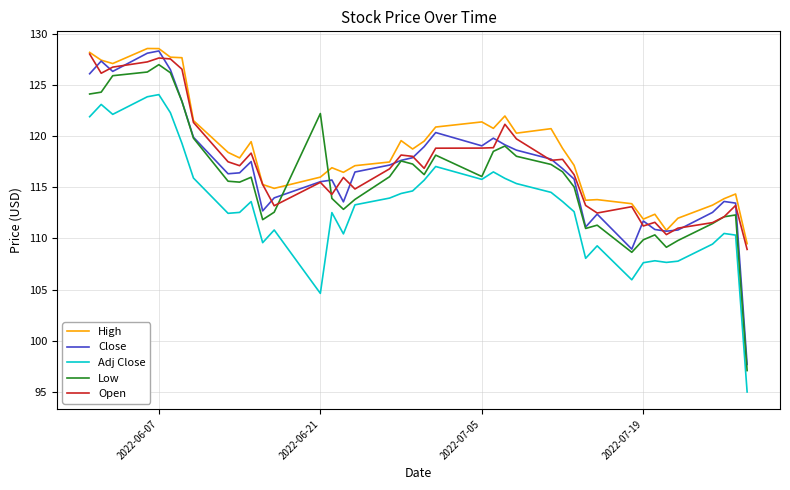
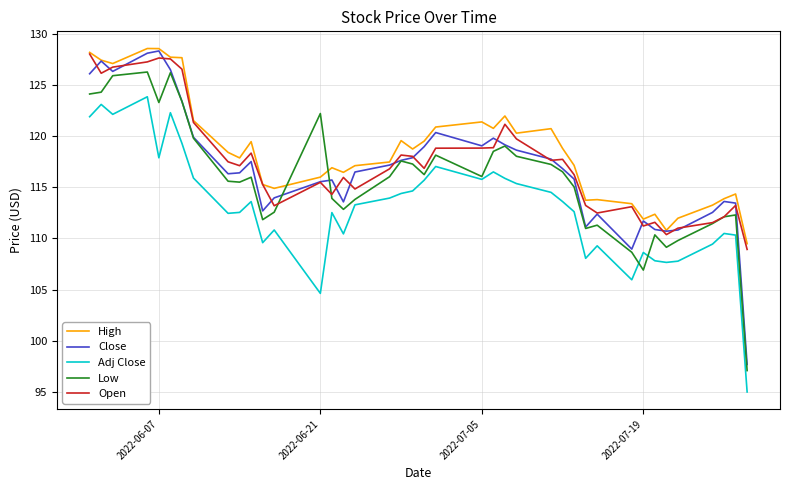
  {
    "High": {
      "2022-06-21": 116.0,
      "2022-07-05": 121.4
    },
    "Adj Close": {
-     "2022-06-07": 124.1,
+     "2022-06-07": 117.9,
      "2022-06-21": 104.6,
      "2022-07-05": 115.8,
-     "2022-07-19": 107.6
+     "2022-07-19": 108.6
    },
    "Low": {
-     "2022-06-07": 127.0,
+     "2022-06-07": 123.3,
      "2022-06-21": 122.2,
      "2022-07-05": 116.1,
-     "2022-07-19": 109.9
+     "2022-07-19": 106.9
    },
    "Open": {
      "2022-06-07": 127.7,
      "2022-07-19": 111.2
    }
  }
